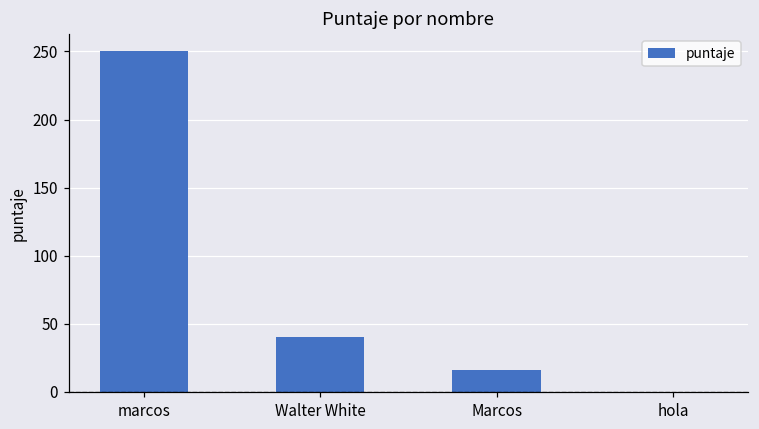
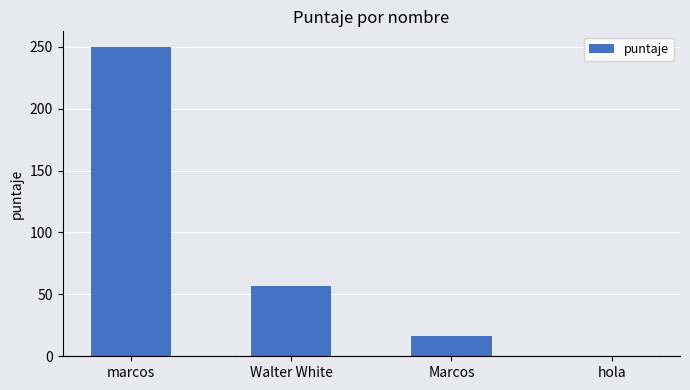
  {
    "marcos": 250,
-   "Walter White": 40,
+   "Walter White": 57,
    "Marcos": 16,
    "hola": 0
  }
